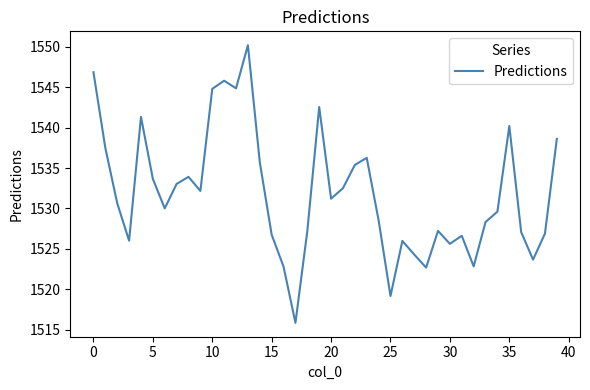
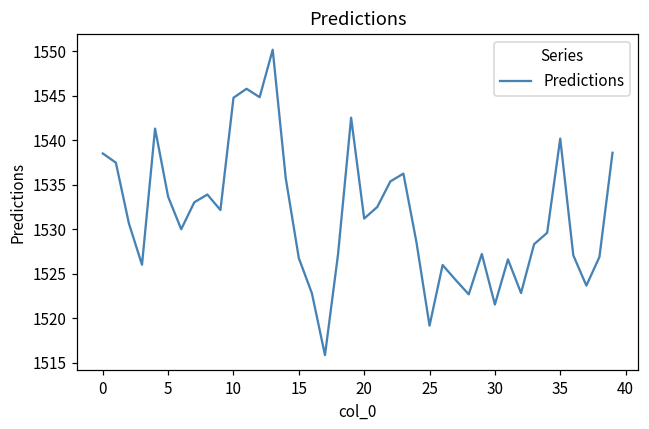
  {
-   "0": 1547,
+   "0": 1539,
    "5": 1534,
    "10": 1545,
    "15": 1527,
    "20": 1531,
    "25": 1519,
-   "30": 1526,
+   "30": 1522,
    "35": 1540
  }
